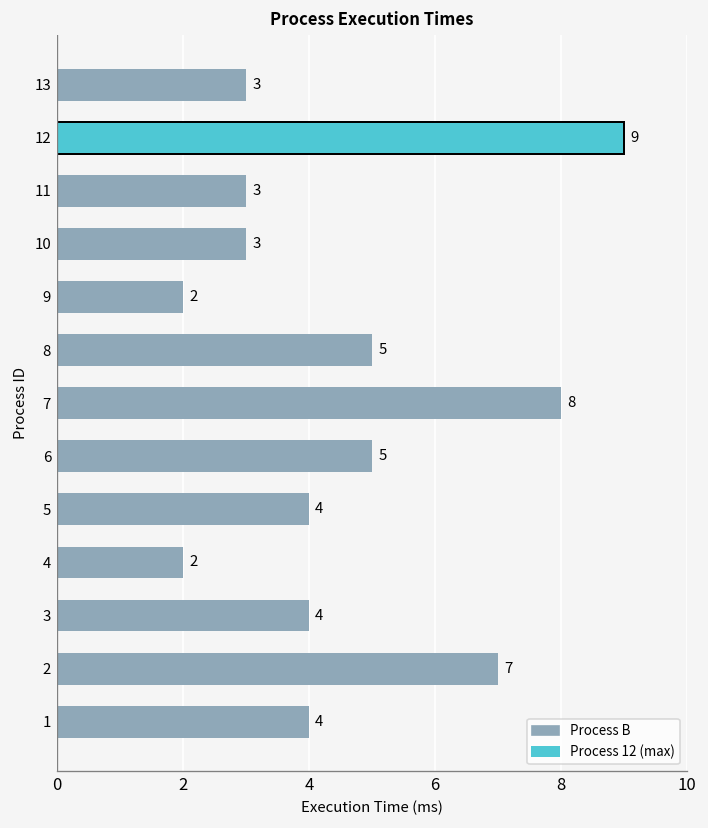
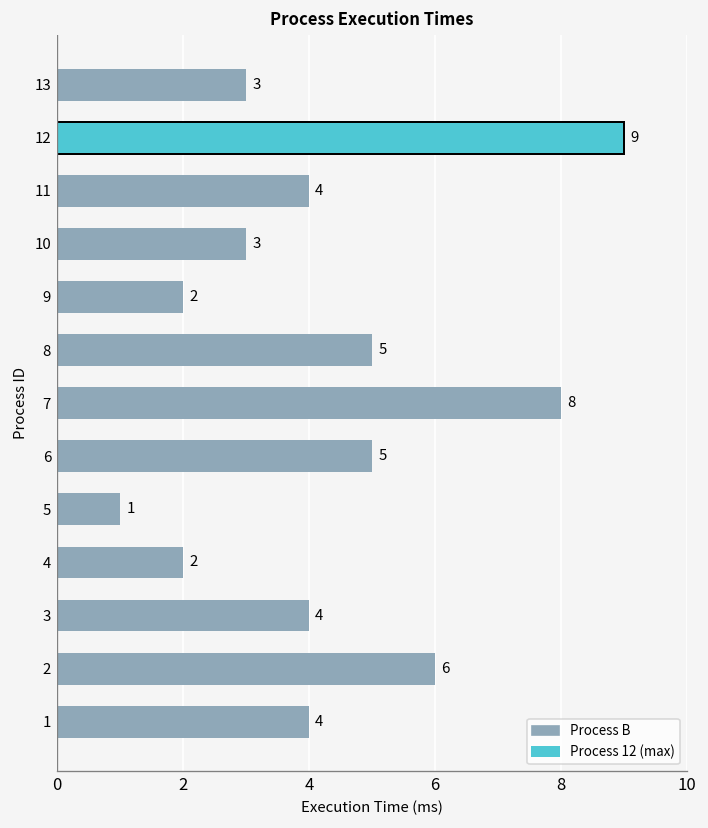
  {
    "13": 3,
    "12": 9,
-   "11": 3,
+   "11": 4,
    "10": 3,
    "9": 2,
    "8": 5,
    "7": 8,
    "6": 5,
-   "5": 4,
+   "5": 1,
    "4": 2,
    "3": 4,
-   "2": 7,
+   "2": 6,
    "1": 4
  }
